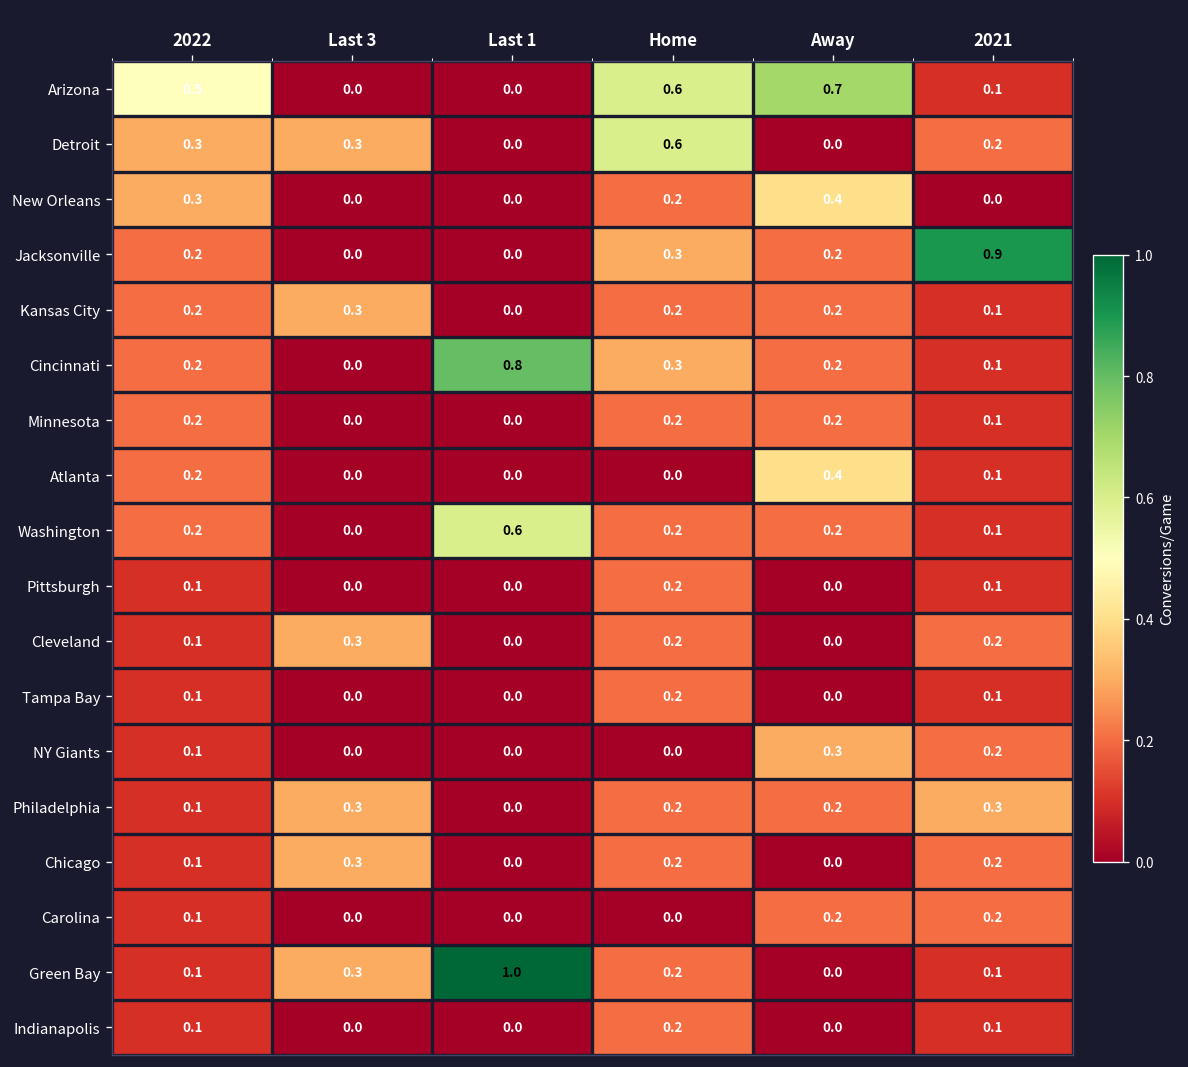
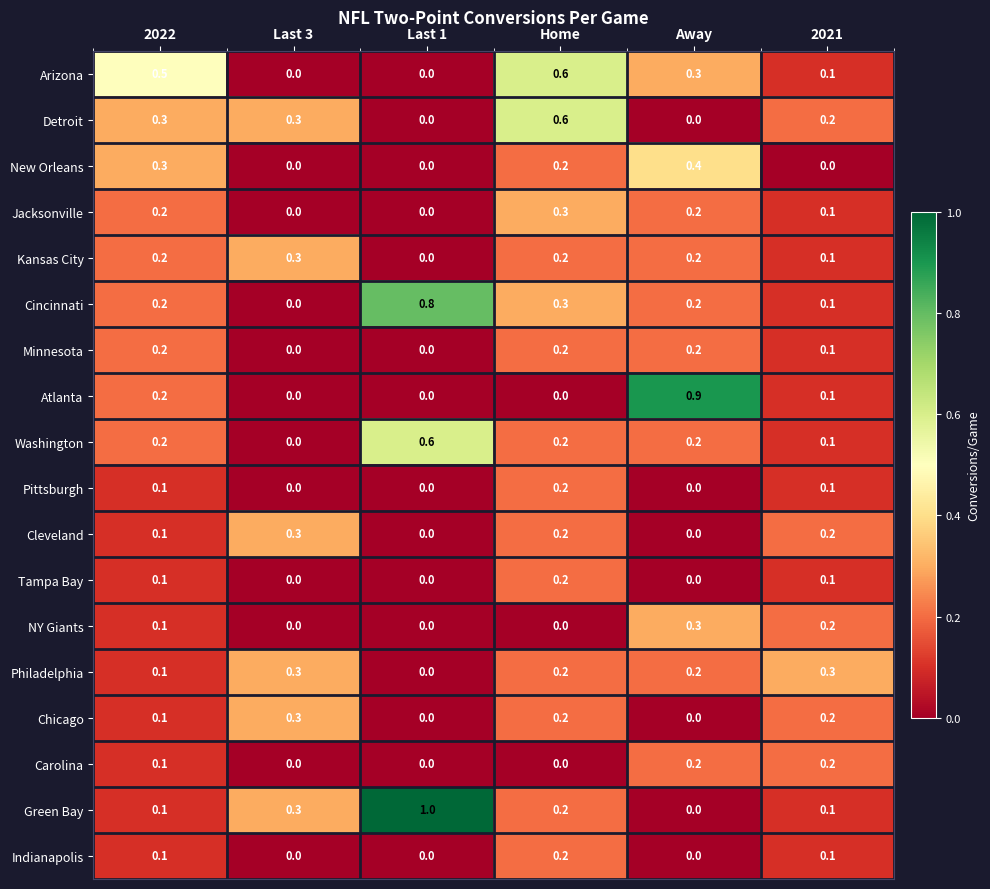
  {
    "Arizona": {
      "2022": 0.5,
      "Last 3": 0.0,
      "Last 1": 0.0,
      "Home": 0.6,
-     "Away": 0.7,
+     "Away": 0.3,
      "2021": 0.1
    },
    "Detroit": {
      "2022": 0.3,
      "Last 3": 0.3,
      "Last 1": 0.0,
      "Home": 0.6,
      "Away": 0.0,
      "2021": 0.2
    },
    "New Orleans": {
      "2022": 0.3,
      "Last 3": 0.0,
      "Last 1": 0.0,
      "Home": 0.2,
      "Away": 0.4,
      "2021": 0.0
    },
    "Jacksonville": {
      "2022": 0.2,
      "Last 3": 0.0,
      "Last 1": 0.0,
      "Home": 0.3,
      "Away": 0.2,
-     "2021": 0.9
+     "2021": 0.1
    },
    "Kansas City": {
      "2022": 0.2,
      "Last 3": 0.3,
      "Last 1": 0.0,
      "Home": 0.2,
      "Away": 0.2,
      "2021": 0.1
    },
    "Cincinnati": {
      "2022": 0.2,
      "Last 3": 0.0,
      "Last 1": 0.8,
      "Home": 0.3,
      "Away": 0.2,
      "2021": 0.1
    },
    "Minnesota": {
      "2022": 0.2,
      "Last 3": 0.0,
      "Last 1": 0.0,
      "Home": 0.2,
      "Away": 0.2,
      "2021": 0.1
    },
    "Atlanta": {
      "2022": 0.2,
      "Last 3": 0.0,
      "Last 1": 0.0,
      "Home": 0.0,
-     "Away": 0.4,
+     "Away": 0.9,
      "2021": 0.1
    },
    "Washington": {
      "2022": 0.2,
      "Last 3": 0.0,
      "Last 1": 0.6,
      "Home": 0.2,
      "Away": 0.2,
      "2021": 0.1
    },
    "Pittsburgh": {
      "2022": 0.1,
      "Last 3": 0.0,
      "Last 1": 0.0,
      "Home": 0.2,
      "Away": 0.0,
      "2021": 0.1
    },
    "Cleveland": {
      "2022": 0.1,
      "Last 3": 0.3,
      "Last 1": 0.0,
      "Home": 0.2,
      "Away": 0.0,
      "2021": 0.2
    },
    "Tampa Bay": {
      "2022": 0.1,
      "Last 3": 0.0,
      "Last 1": 0.0,
      "Home": 0.2,
      "Away": 0.0,
      "2021": 0.1
    },
    "NY Giants": {
      "2022": 0.1,
      "Last 3": 0.0,
      "Last 1": 0.0,
      "Home": 0.0,
      "Away": 0.3,
      "2021": 0.2
    },
    "Philadelphia": {
      "2022": 0.1,
      "Last 3": 0.3,
      "Last 1": 0.0,
      "Home": 0.2,
      "Away": 0.2,
      "2021": 0.3
    },
    "Chicago": {
      "2022": 0.1,
      "Last 3": 0.3,
      "Last 1": 0.0,
      "Home": 0.2,
      "Away": 0.0,
      "2021": 0.2
    },
    "Carolina": {
      "2022": 0.1,
      "Last 3": 0.0,
      "Last 1": 0.0,
      "Home": 0.0,
      "Away": 0.2,
      "2021": 0.2
    },
    "Green Bay": {
      "2022": 0.1,
      "Last 3": 0.3,
      "Last 1": 1.0,
      "Home": 0.2,
      "Away": 0.0,
      "2021": 0.1
    },
    "Indianapolis": {
      "2022": 0.1,
      "Last 3": 0.0,
      "Last 1": 0.0,
      "Home": 0.2,
      "Away": 0.0,
      "2021": 0.1
    }
  }
